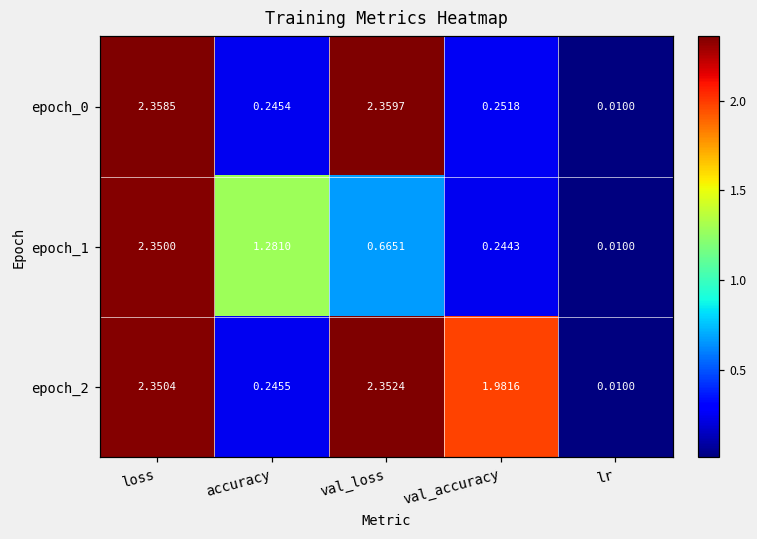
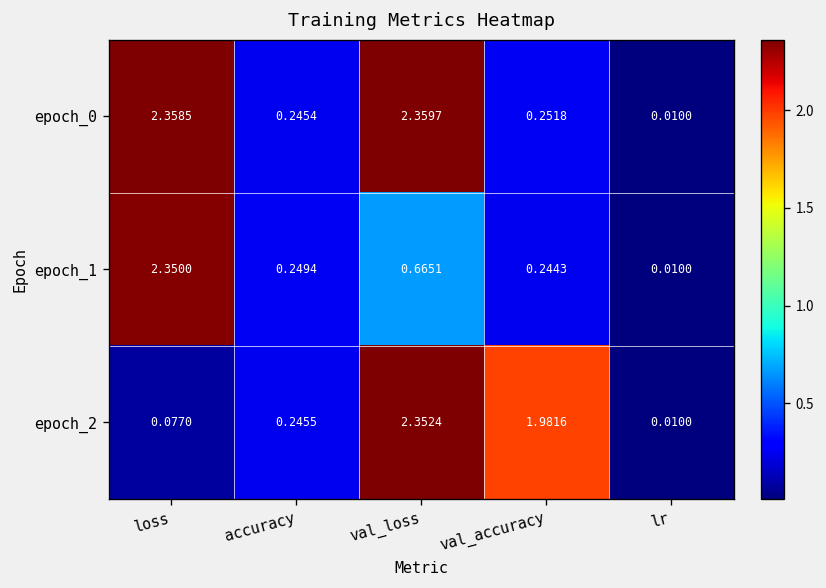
  {
    "epoch_1": {
-     "accuracy": 1.2810
+     "accuracy": 0.2494
    },
    "epoch_2": {
-     "loss": 2.3504
+     "loss": 0.0770
    }
  }
